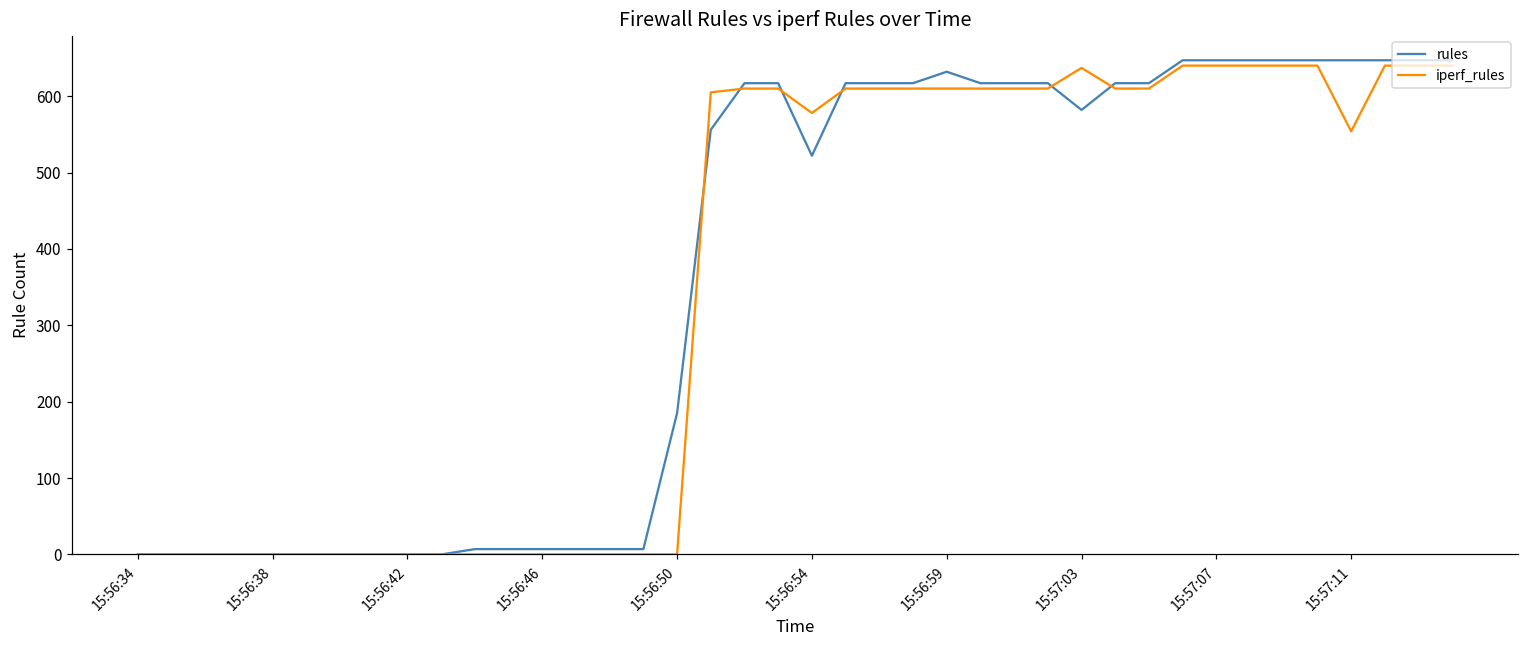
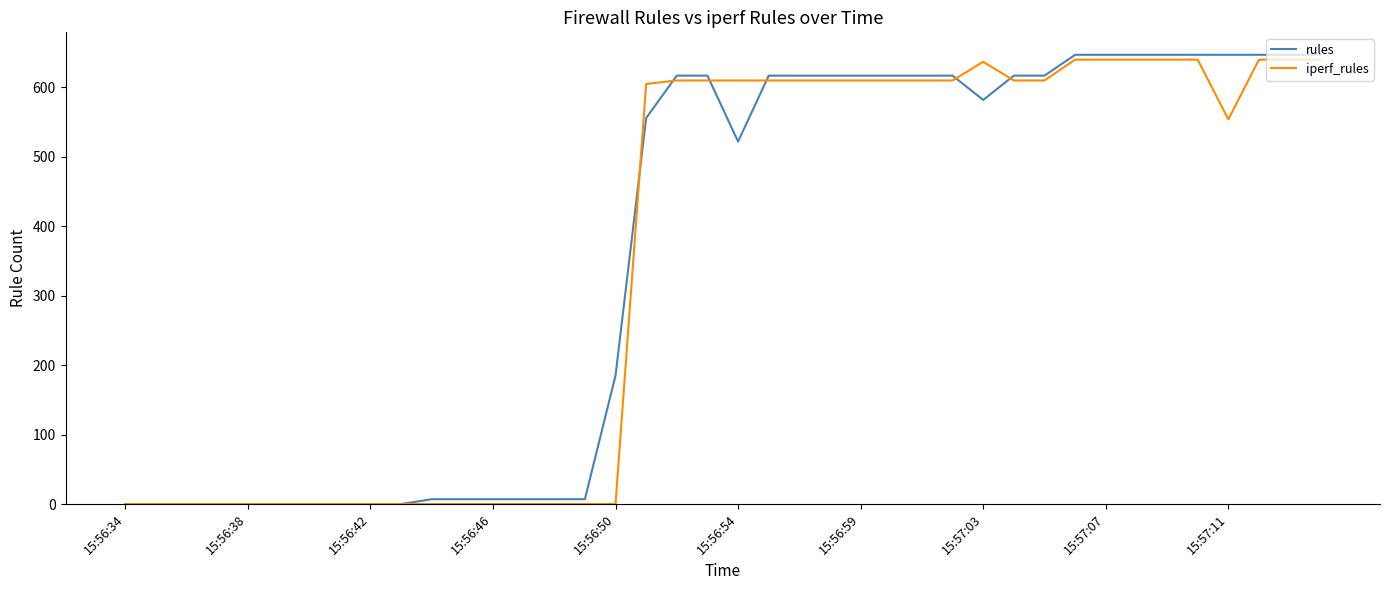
  {
    "rules": {
      "15:56:46": 10,
      "15:56:50": 190,
      "15:56:54": 520,
-     "15:56:59": 630,
+     "15:56:59": 620,
      "15:57:03": 580,
      "15:57:07": 650,
      "15:57:11": 650
    },
    "iperf_rules": {
      "15:56:46": 0,
      "15:56:50": 0,
-     "15:56:54": 580,
+     "15:56:54": 610,
      "15:56:59": 610,
      "15:57:03": 640,
      "15:57:07": 640,
      "15:57:11": 550
    }
  }
